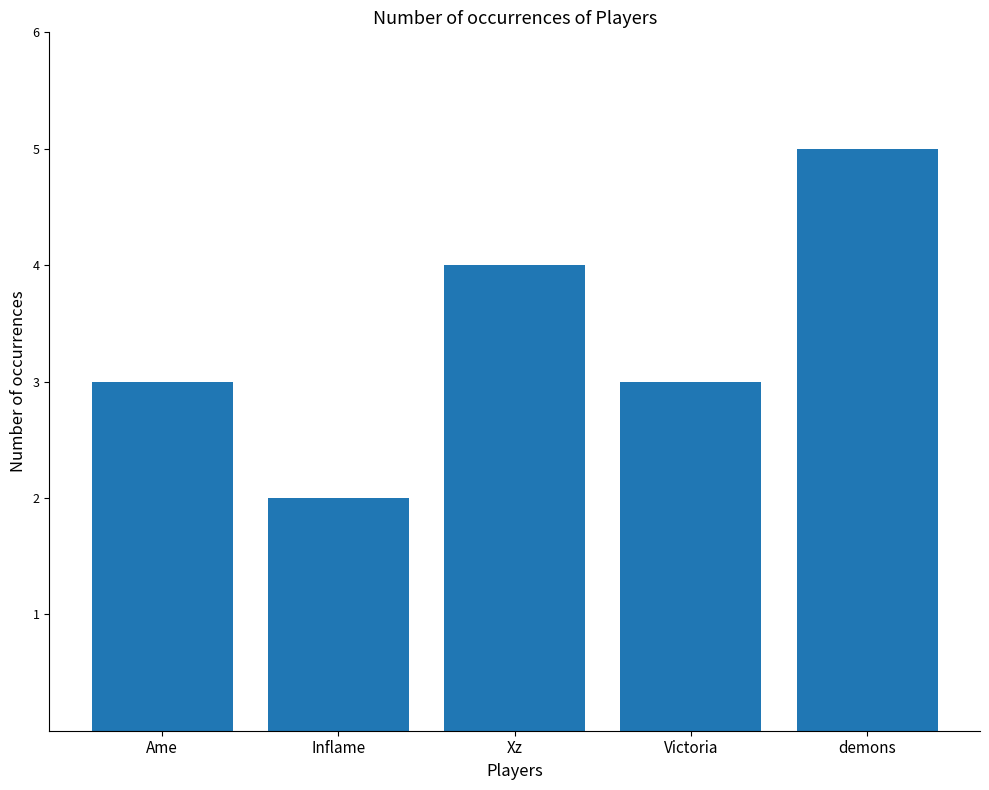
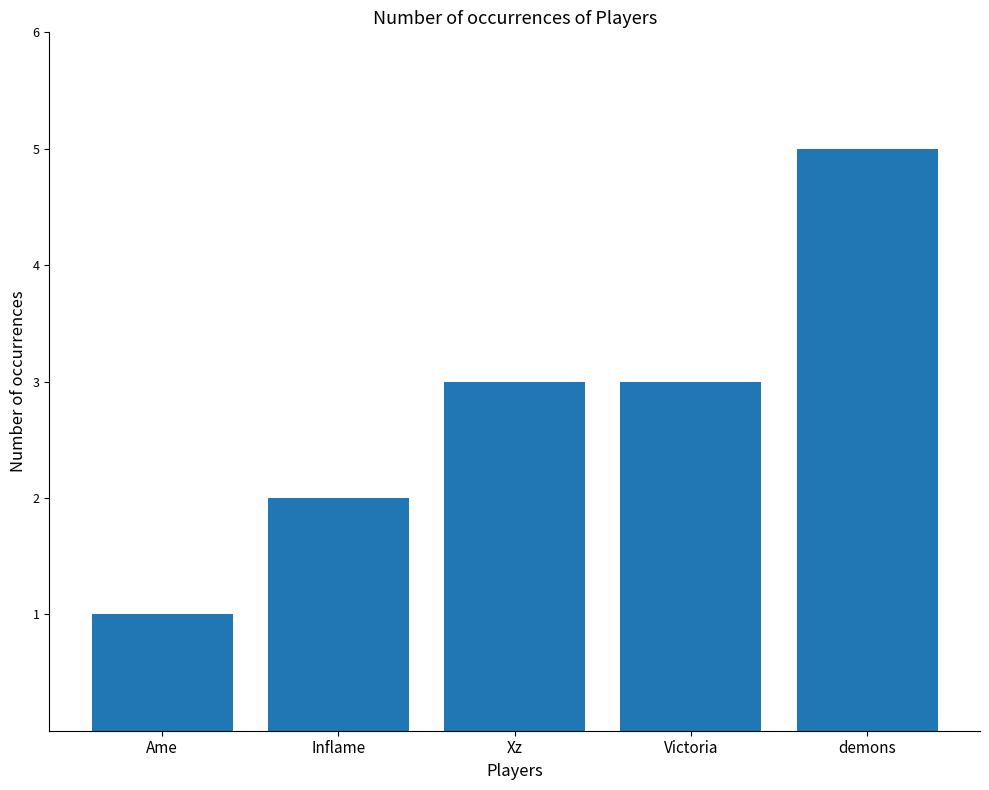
  {
-   "Ame": 3,
+   "Ame": 1,
    "Inflame": 2,
-   "Xz": 4,
+   "Xz": 3,
    "Victoria": 3,
    "demons": 5
  }
